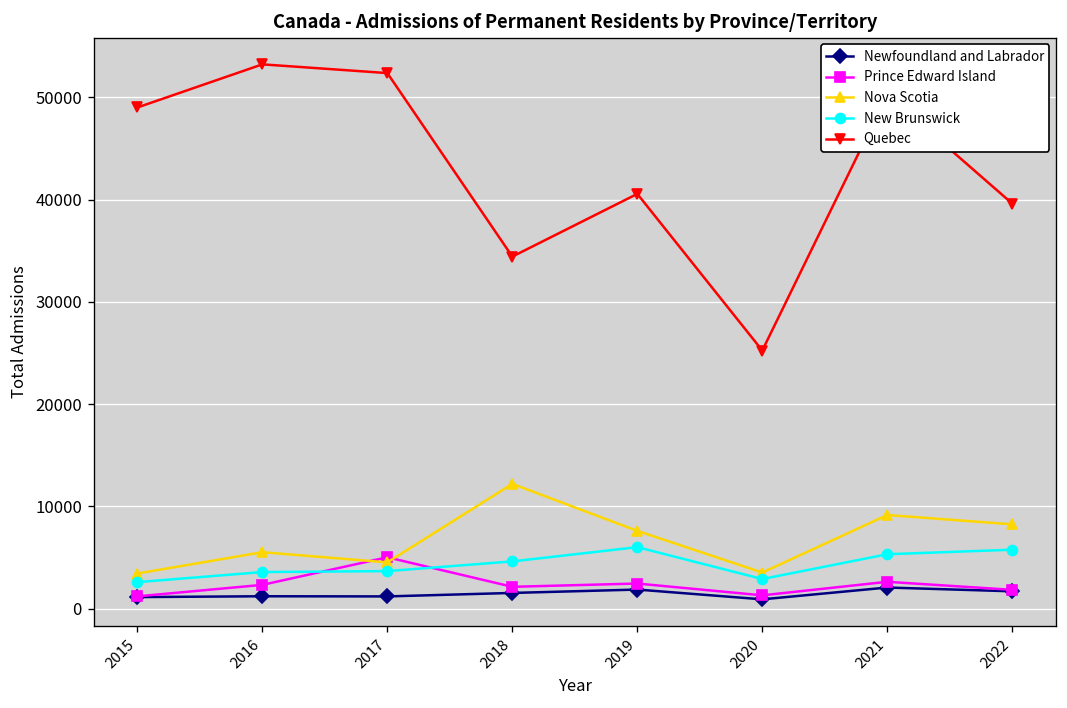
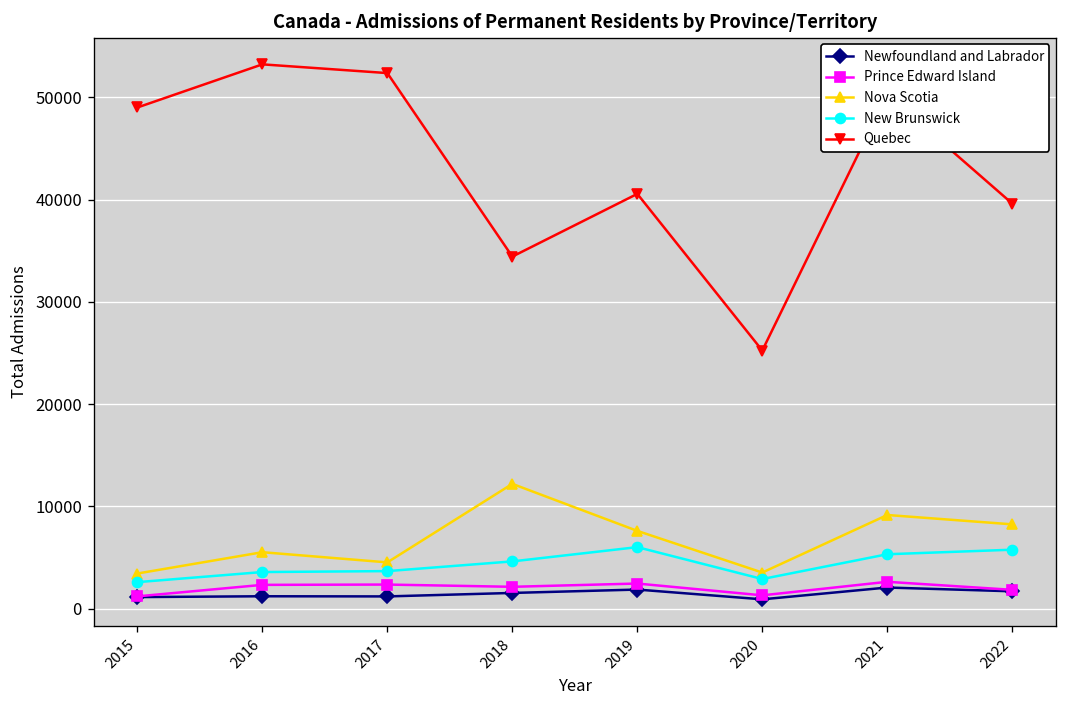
  {
    "Newfoundland and Labrador": {
      "2016": 1000,
      "2017": 1000,
      "2018": 2000,
      "2019": 2000,
      "2020": 1000,
      "2021": 2000
    },
    "Prince Edward Island": {
      "2016": 2000,
-     "2017": 5000,
+     "2017": 2000,
      "2018": 2000,
      "2019": 2000,
      "2020": 1000,
      "2021": 3000
    },
    "Nova Scotia": {
      "2015": 3000,
      "2016": 6000,
      "2017": 5000,
      "2018": 12000,
      "2019": 8000,
      "2020": 4000,
      "2021": 9000,
      "2022": 8000
    },
    "New Brunswick": {
      "2015": 3000,
      "2016": 4000,
      "2017": 4000,
      "2018": 5000,
      "2019": 6000,
      "2020": 3000,
      "2021": 5000,
      "2022": 6000
    },
    "Quebec": {
      "2015": 49000,
      "2016": 53000,
      "2017": 52000,
      "2018": 34000,
      "2019": 41000,
      "2020": 25000,
      "2022": 40000
    }
  }
